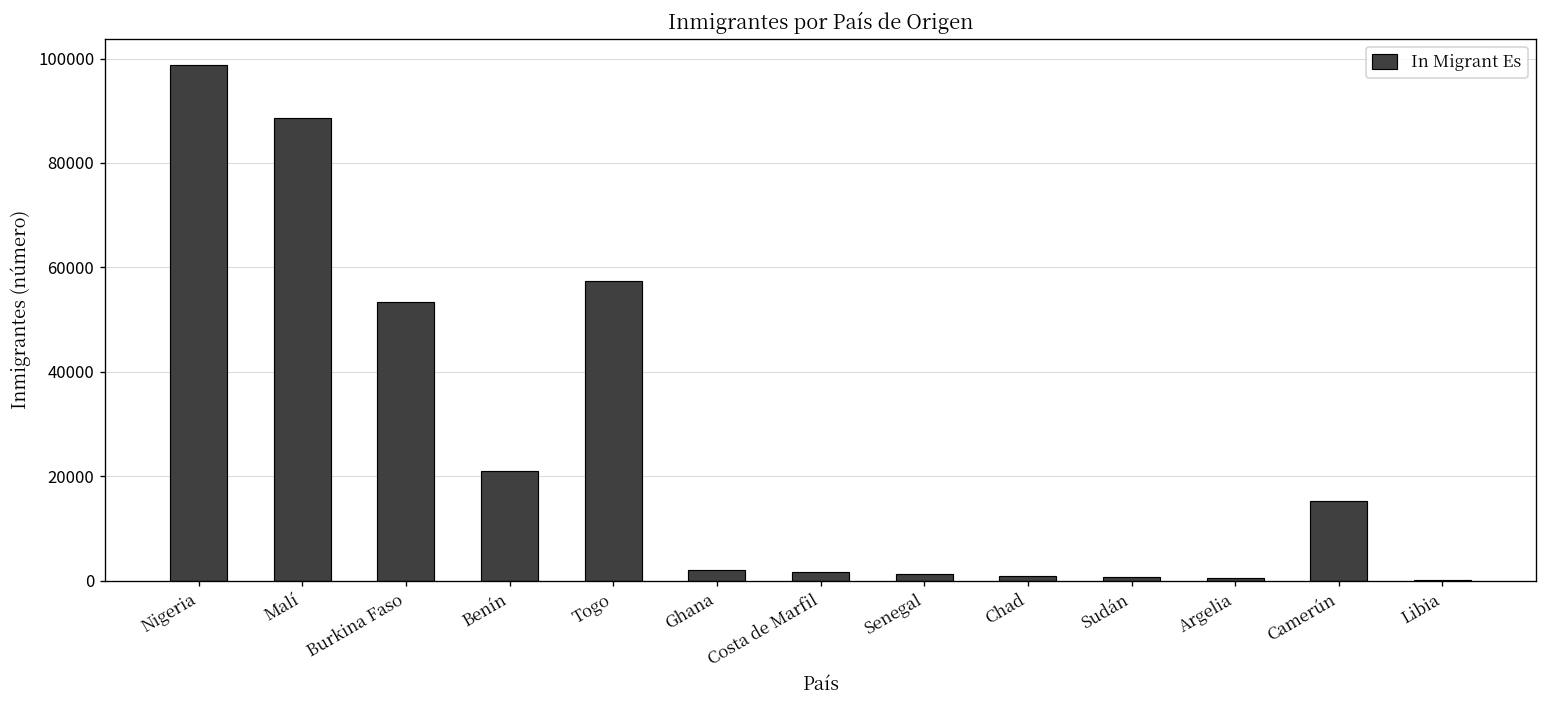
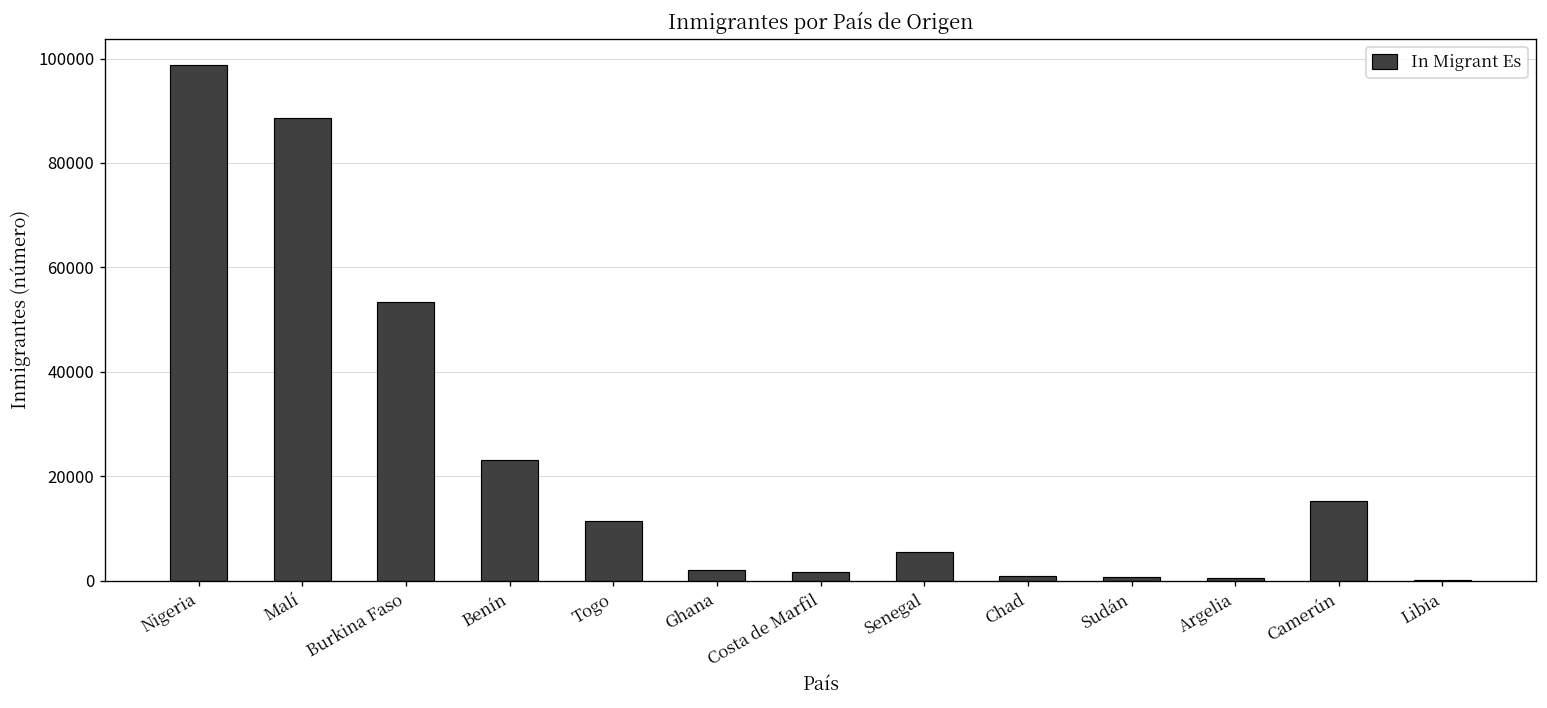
  {
    "Nigeria": 99000,
    "Malí": 89000,
    "Burkina Faso": 53000,
-   "Benín": 21000,
-   "Togo": 57000,
+   "Benín": 23000,
+   "Togo": 11000,
    "Ghana": 2000,
    "Costa de Marfil": 2000,
-   "Senegal": 1000,
+   "Senegal": 5000,
    "Chad": 1000,
    "Sudán": 1000,
    "Camerún": 15000
  }
